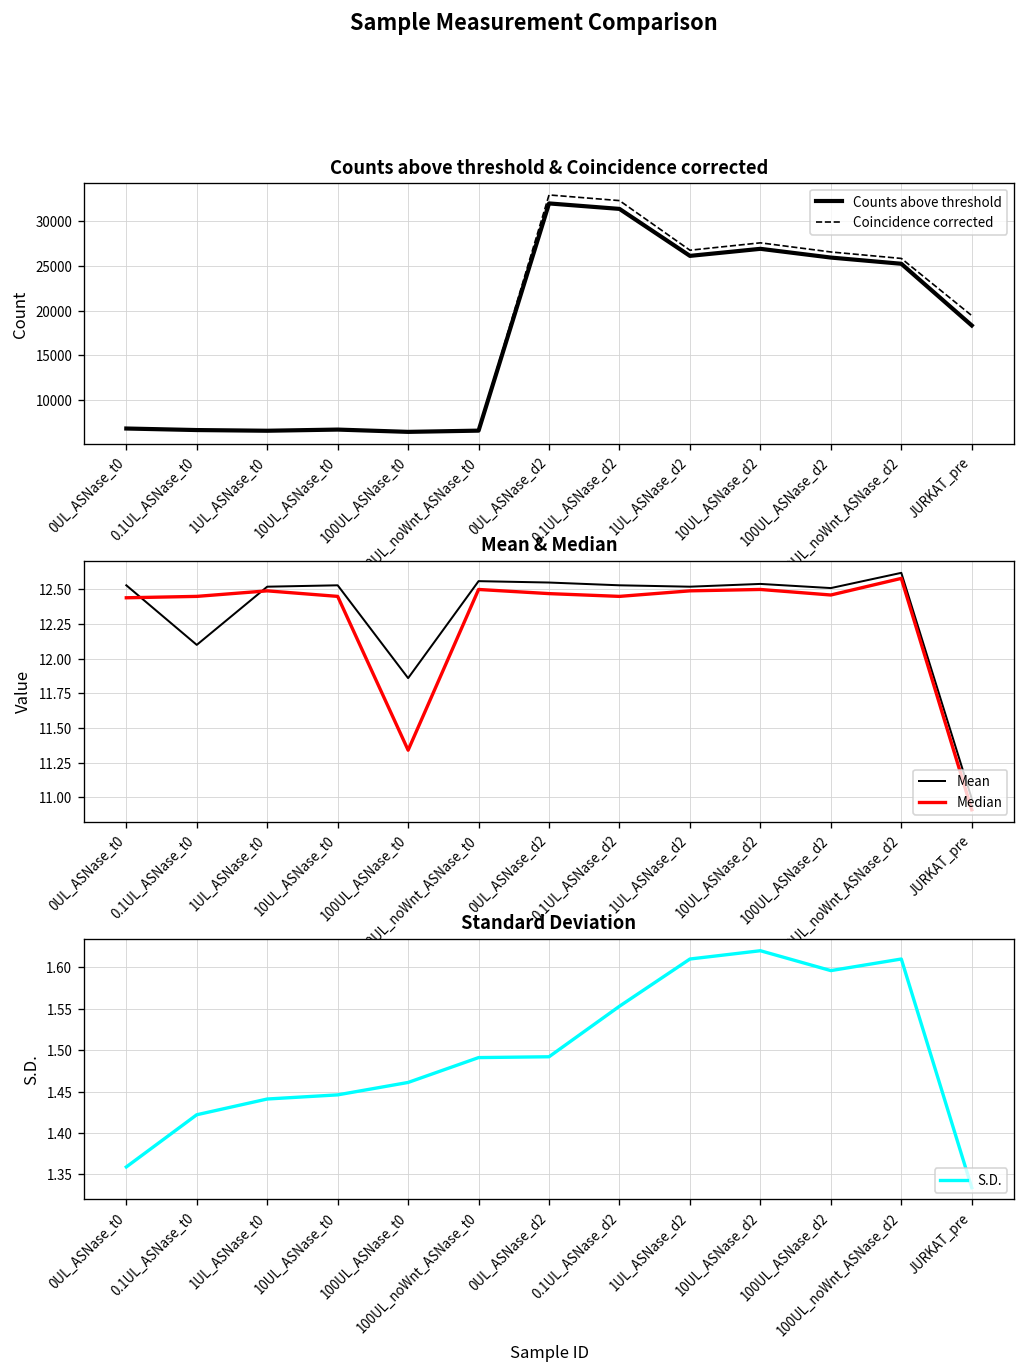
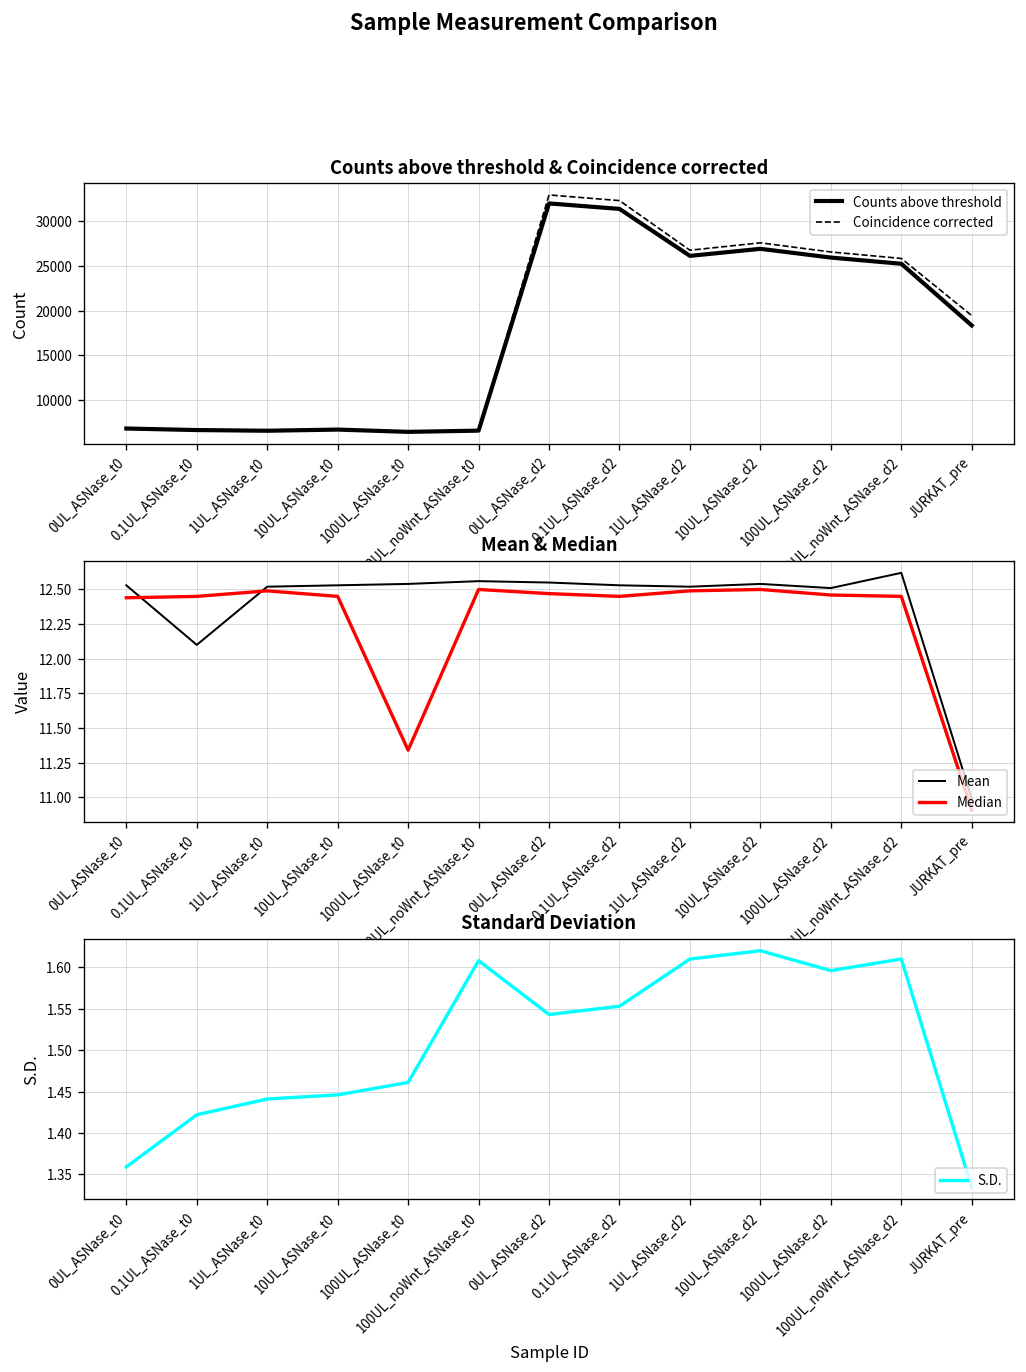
  {
    "Mean & Median": {
      "Mean": {
        "0UL_ASNase_t0": 12.53,
        "0.1UL_ASNase_t0": 12.10,
        "1UL_ASNase_t0": 12.52,
        "10UL_ASNase_t0": 12.53,
-       "100UL_ASNase_t0": 11.86,
+       "100UL_ASNase_t0": 12.54,
        "100UL_noWnt_ASNase_t0": 12.56,
        "0UL_ASNase_d2": 12.55,
        "0.1UL_ASNase_d2": 12.53,
        "1UL_ASNase_d2": 12.52,
        "10UL_ASNase_d2": 12.54,
        "100UL_ASNase_d2": 12.51,
        "100UL_noWnt_ASNase_d2": 12.62
      },
      "Median": {
        "0UL_ASNase_t0": 12.44,
        "0.1UL_ASNase_t0": 12.45,
        "1UL_ASNase_t0": 12.49,
        "10UL_ASNase_t0": 12.45,
        "100UL_ASNase_t0": 11.34,
        "100UL_noWnt_ASNase_t0": 12.50,
        "0UL_ASNase_d2": 12.47,
        "0.1UL_ASNase_d2": 12.45,
        "1UL_ASNase_d2": 12.49,
        "10UL_ASNase_d2": 12.50,
        "100UL_ASNase_d2": 12.46,
-       "100UL_noWnt_ASNase_d2": 12.58
+       "100UL_noWnt_ASNase_d2": 12.45
      }
    },
    "Standard Deviation": {
      "0UL_ASNase_t0": 1.36,
      "0.1UL_ASNase_t0": 1.42,
      "1UL_ASNase_t0": 1.44,
      "10UL_ASNase_t0": 1.45,
      "100UL_ASNase_t0": 1.46,
-     "100UL_noWnt_ASNase_t0": 1.49,
-     "0UL_ASNase_d2": 1.49,
+     "100UL_noWnt_ASNase_t0": 1.61,
+     "0UL_ASNase_d2": 1.54,
      "0.1UL_ASNase_d2": 1.55,
      "1UL_ASNase_d2": 1.61,
      "10UL_ASNase_d2": 1.62,
      "100UL_ASNase_d2": 1.60,
      "100UL_noWnt_ASNase_d2": 1.61
    }
  }
